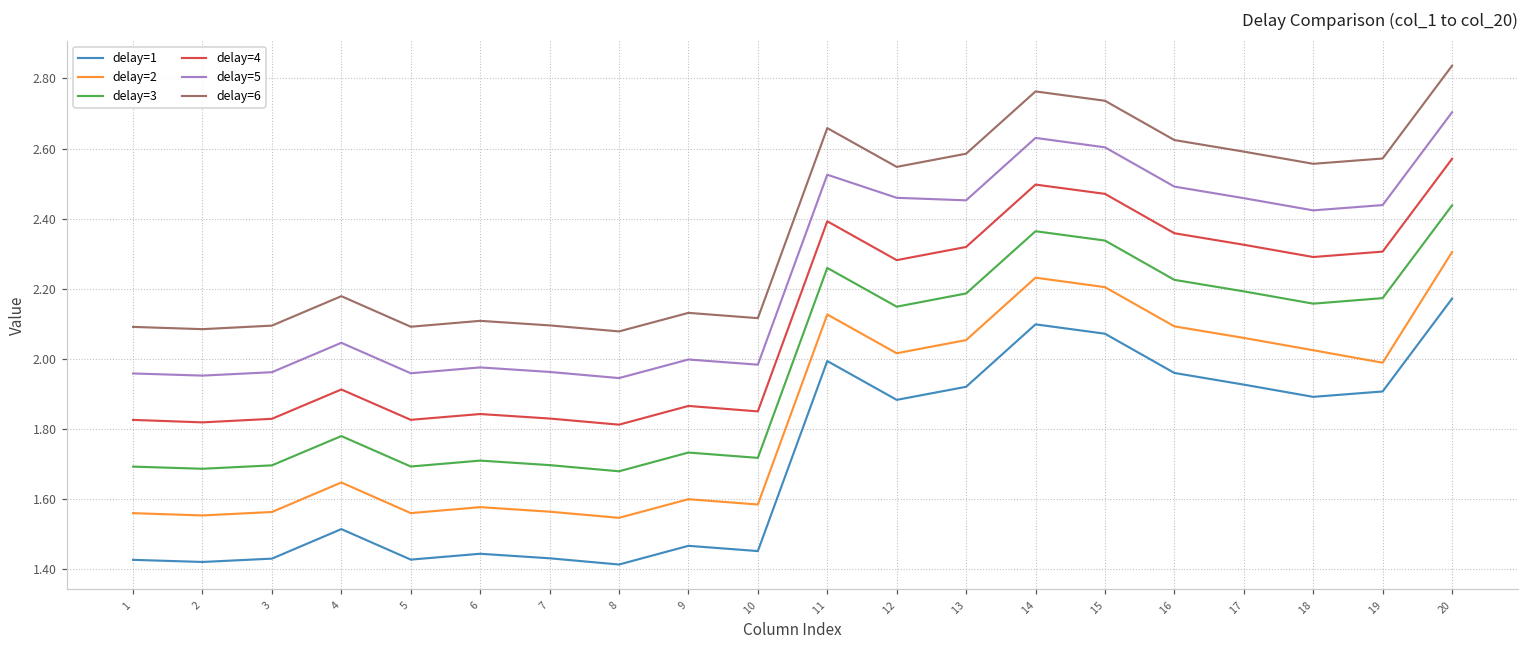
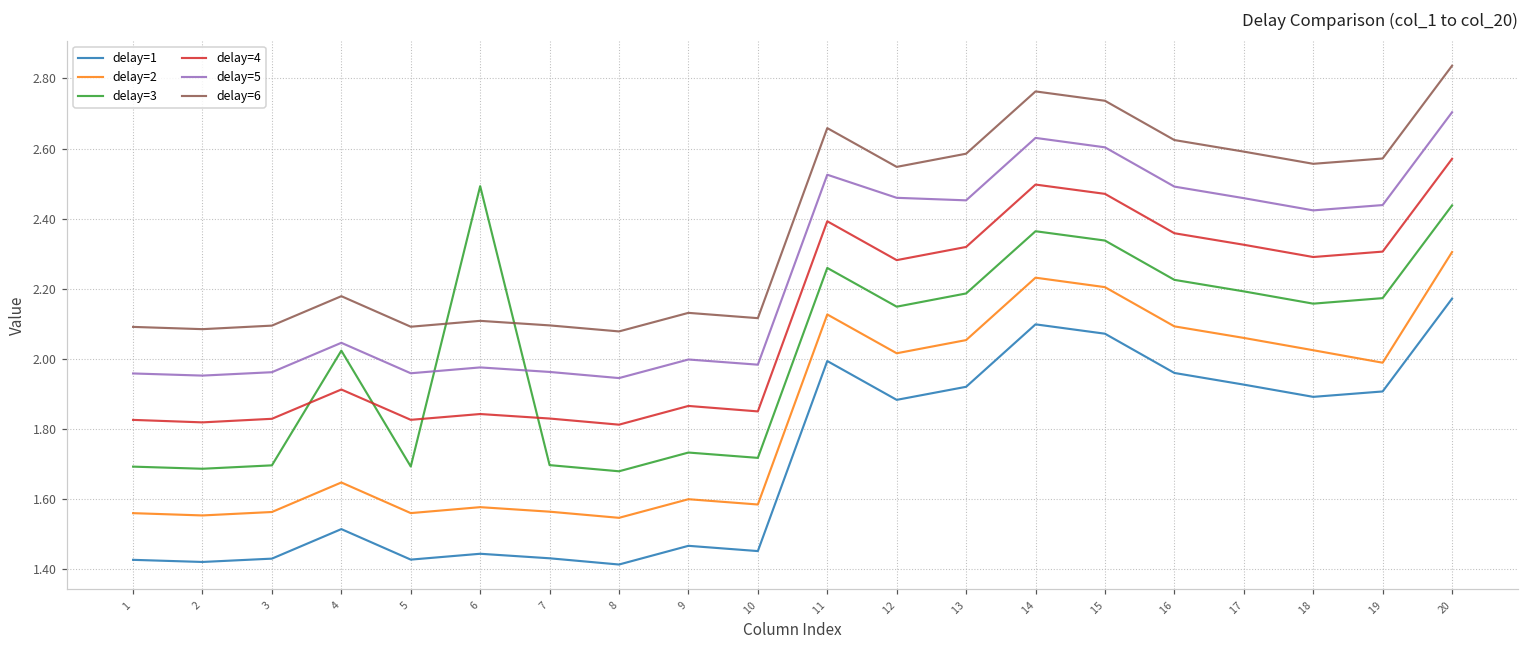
  {
    "delay=1": {
      "1": 1.43,
      "2": 1.42,
      "3": 1.43,
      "4": 1.51,
      "5": 1.43,
      "6": 1.44,
      "7": 1.43,
      "8": 1.41,
      "9": 1.47,
      "10": 1.45,
      "11": 1.99,
      "12": 1.88,
      "13": 1.92,
      "14": 2.10,
      "15": 2.07,
      "16": 1.96,
      "17": 1.93,
      "18": 1.89,
      "19": 1.91,
      "20": 2.17
    },
    "delay=2": {
      "1": 1.56,
      "2": 1.55,
      "3": 1.56,
      "4": 1.65,
      "5": 1.56,
      "6": 1.58,
      "7": 1.56,
      "8": 1.55,
      "9": 1.60,
      "10": 1.58,
      "11": 2.13,
      "12": 2.02,
      "13": 2.05,
      "14": 2.23,
      "15": 2.20,
      "16": 2.09,
      "17": 2.06,
      "18": 2.02,
      "19": 1.99,
      "20": 2.30
    },
    "delay=3": {
      "1": 1.69,
      "2": 1.69,
      "3": 1.70,
-     "4": 1.78,
+     "4": 2.02,
      "5": 1.69,
-     "6": 1.71,
+     "6": 2.49,
      "7": 1.70,
      "8": 1.68,
      "9": 1.73,
      "10": 1.72,
      "11": 2.26,
      "12": 2.15,
      "13": 2.19,
      "14": 2.36,
      "15": 2.34,
      "16": 2.23,
      "17": 2.19,
      "18": 2.16,
      "19": 2.17,
      "20": 2.44
    },
    "delay=4": {
      "1": 1.83,
      "2": 1.82,
      "3": 1.83,
      "4": 1.91,
      "5": 1.83,
      "6": 1.84,
      "7": 1.83,
      "8": 1.81,
      "9": 1.87,
      "10": 1.85,
      "11": 2.39,
      "12": 2.28,
      "13": 2.32,
      "14": 2.50,
      "15": 2.47,
      "16": 2.36,
      "17": 2.33,
      "18": 2.29,
      "19": 2.31,
      "20": 2.57
    },
    "delay=5": {
      "1": 1.96,
      "2": 1.95,
      "3": 1.96,
      "4": 2.05,
      "5": 1.96,
      "6": 1.98,
      "7": 1.96,
      "8": 1.94,
      "9": 2.00,
      "10": 1.98,
      "11": 2.53,
      "12": 2.46,
      "13": 2.45,
      "14": 2.63,
      "15": 2.60,
      "16": 2.49,
      "17": 2.46,
      "18": 2.42,
      "19": 2.44,
      "20": 2.70
    },
    "delay=6": {
      "1": 2.09,
      "2": 2.08,
      "3": 2.09,
      "4": 2.18,
      "5": 2.09,
      "6": 2.11,
      "7": 2.10,
      "8": 2.08,
      "9": 2.13,
      "10": 2.12,
      "11": 2.66,
      "12": 2.55,
      "13": 2.59,
      "14": 2.76,
      "15": 2.74,
      "16": 2.62,
      "17": 2.59,
      "18": 2.56,
      "19": 2.57,
      "20": 2.84
    }
  }
